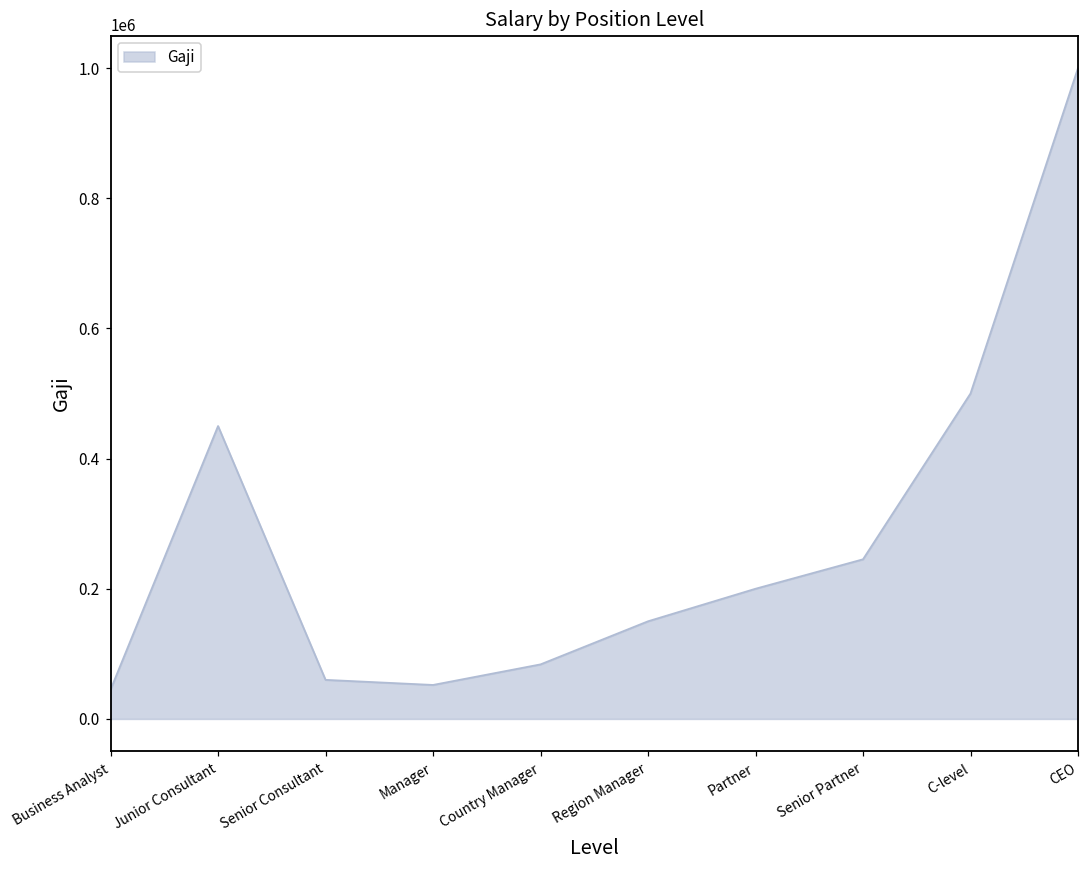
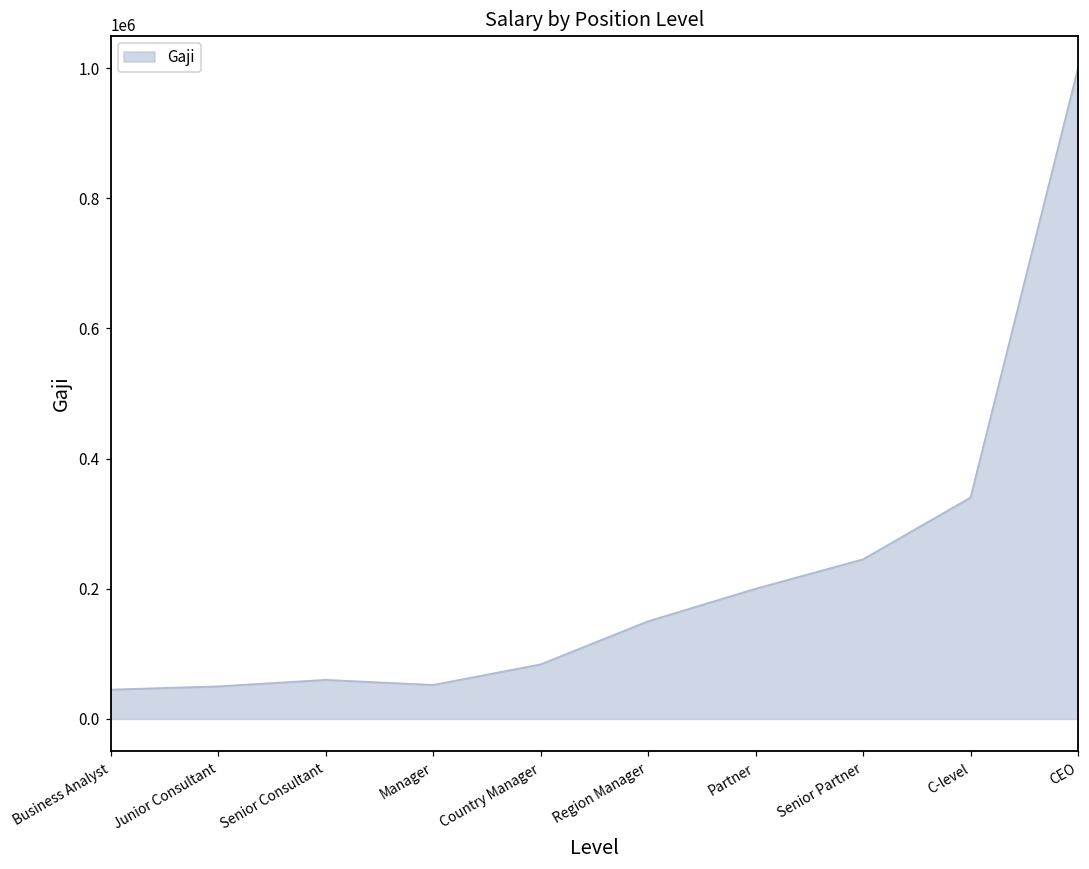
  {
    "Business Analyst": 50000,
-   "Junior Consultant": 450000,
+   "Junior Consultant": 50000,
    "Senior Consultant": 60000,
    "Manager": 50000,
    "Country Manager": 80000,
    "Region Manager": 150000,
    "Partner": 200000,
    "Senior Partner": 250000,
-   "C-level": 500000,
+   "C-level": 340000,
    "CEO": 1000000
  }
